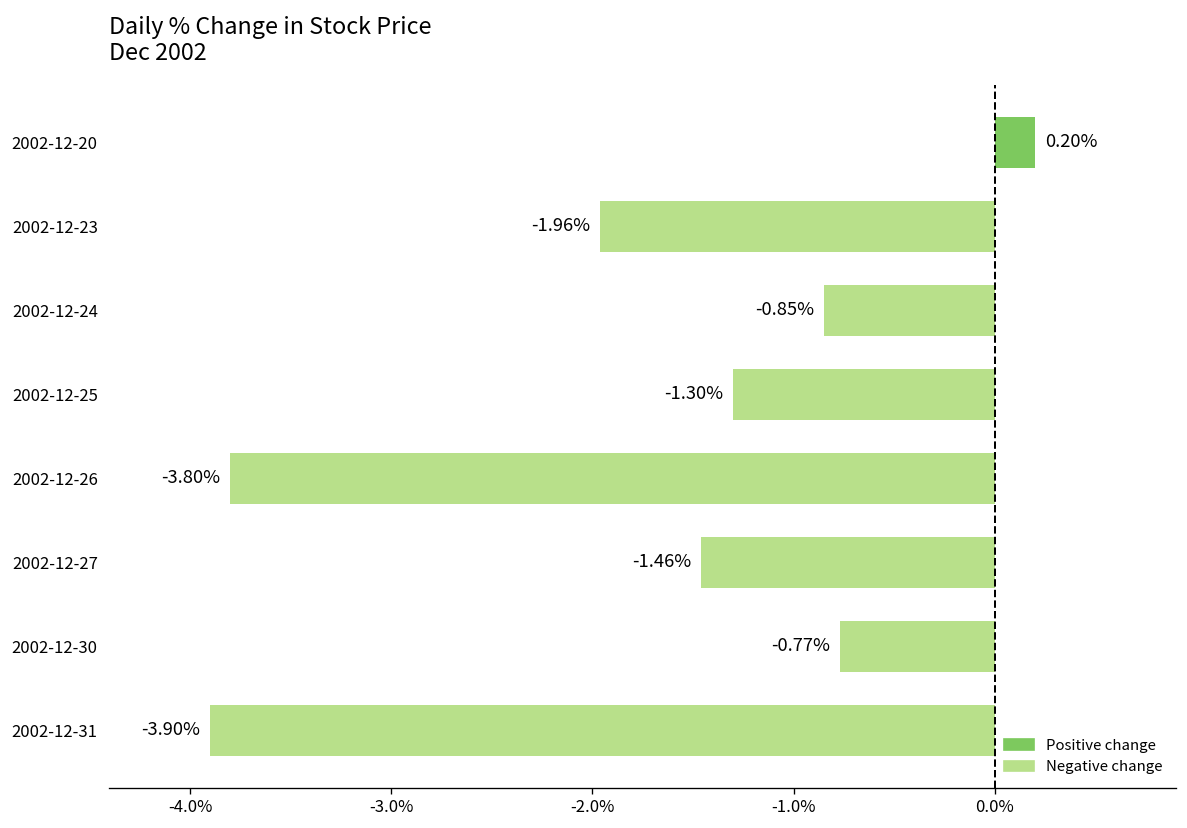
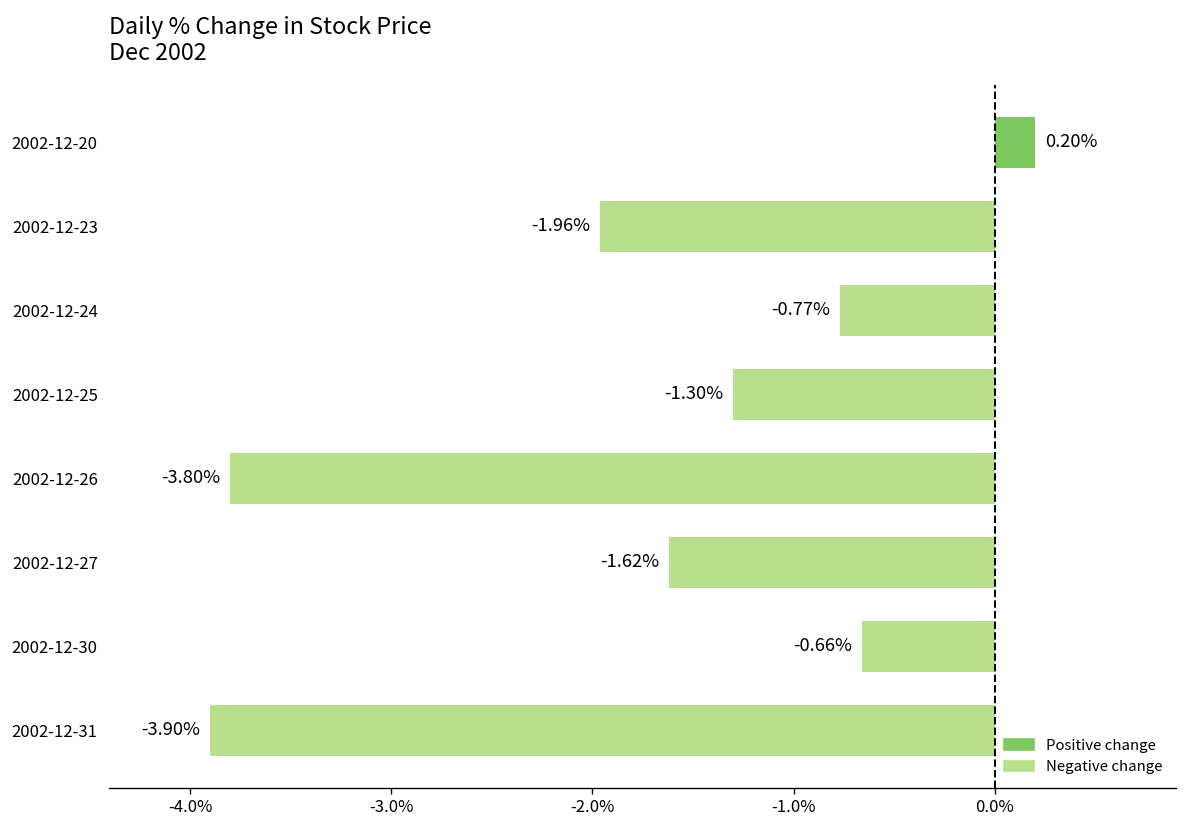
  {
    "2002-12-20": "0.20%",
    "2002-12-23": "-1.96%",
-   "2002-12-24": "-0.85%",
+   "2002-12-24": "-0.77%",
    "2002-12-25": "-1.30%",
    "2002-12-26": "-3.80%",
-   "2002-12-27": "-1.46%",
-   "2002-12-30": "-0.77%",
+   "2002-12-27": "-1.62%",
+   "2002-12-30": "-0.66%",
    "2002-12-31": "-3.90%"
  }
